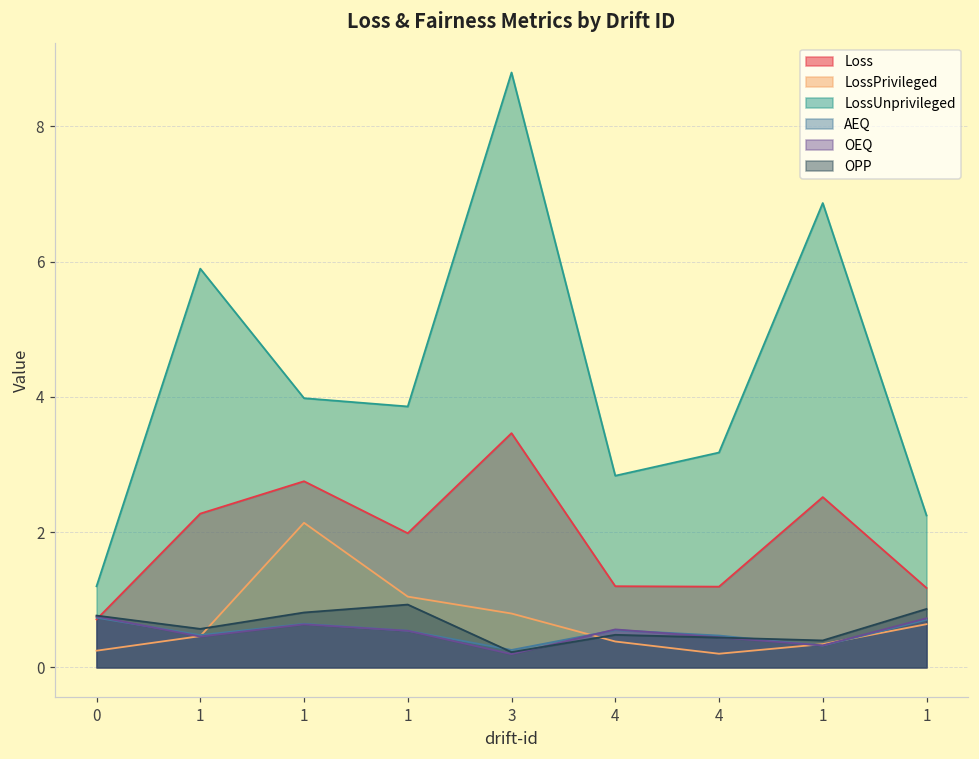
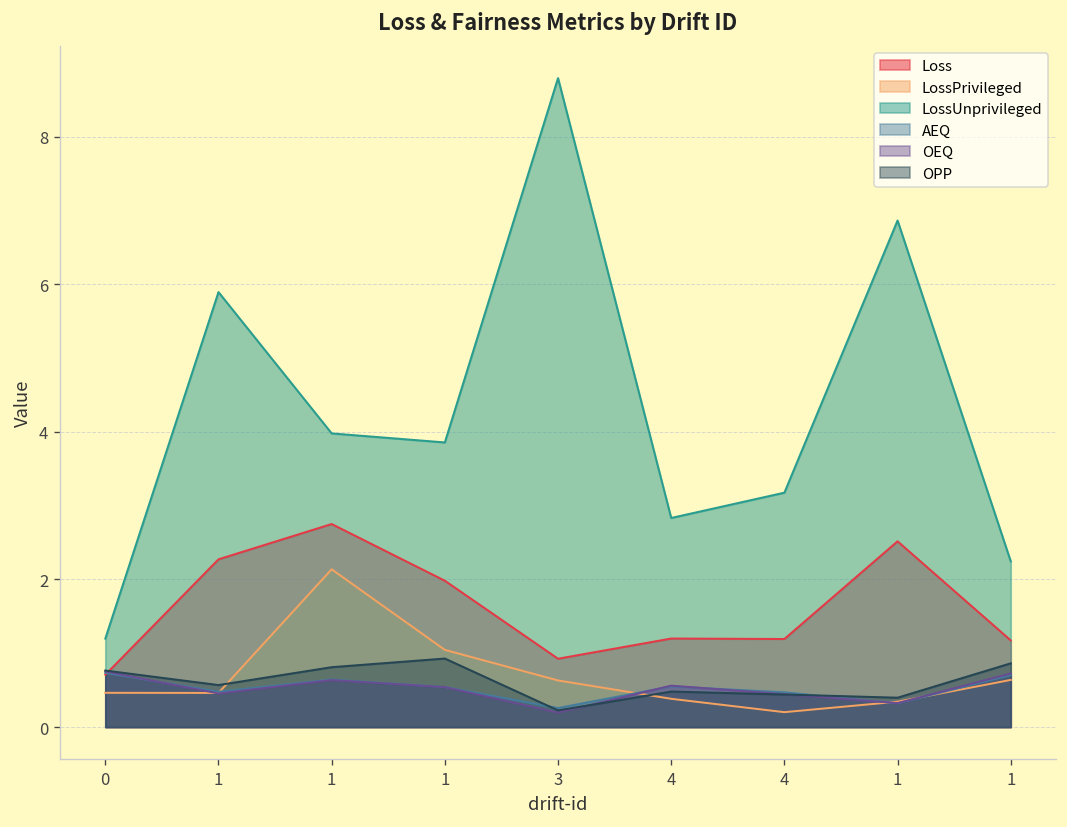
  {
    "Loss": {
-     "3": 3.5
+     "3": 0.9
    },
    "LossPrivileged": {
-     "0": 0.2,
-     "3": 0.8
+     "0": 0.5,
+     "3": 0.6
    }
  }
